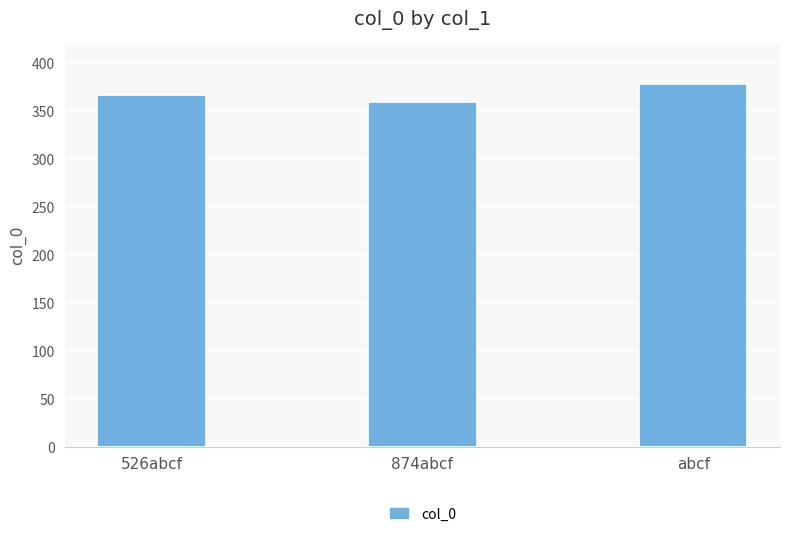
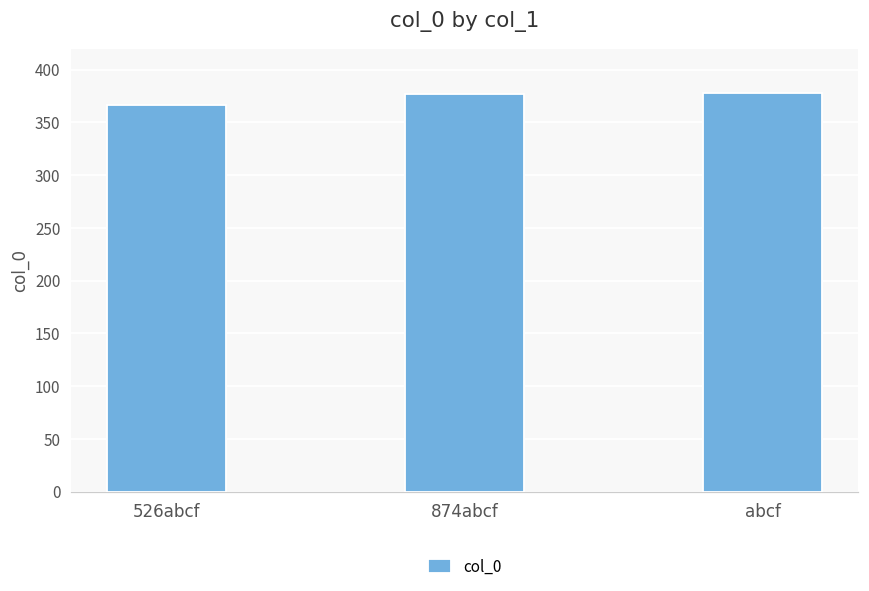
  {
    "526abcf": 370,
-   "874abcf": 360,
+   "874abcf": 380,
    "abcf": 380
  }
